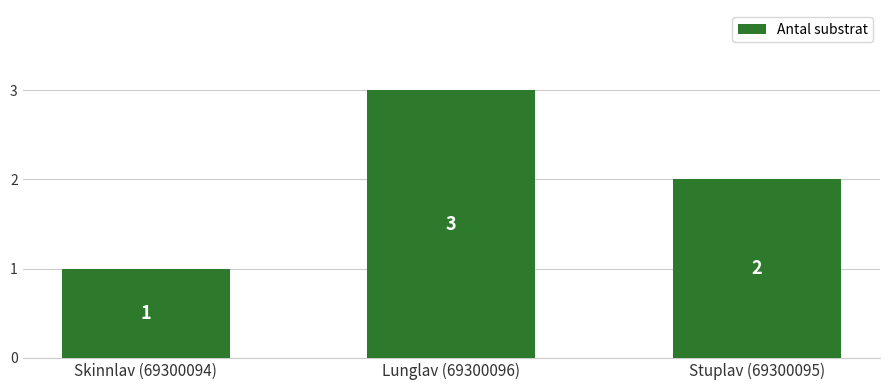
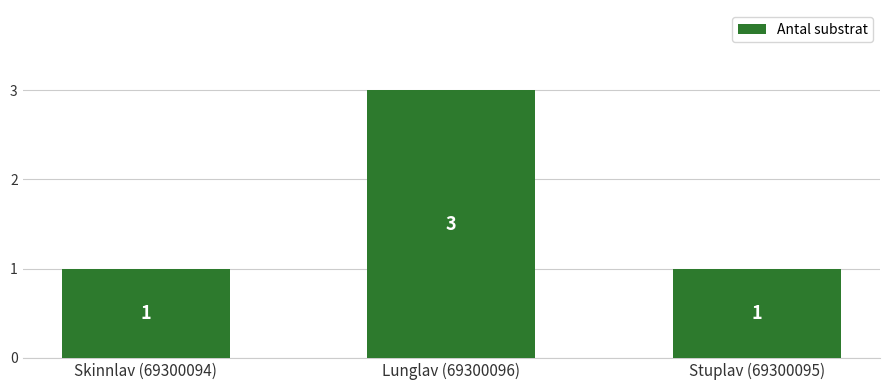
  {
    "Skinnlav (69300094)": 1,
    "Lunglav (69300096)": 3,
-   "Stuplav (69300095)": 2
+   "Stuplav (69300095)": 1
  }
